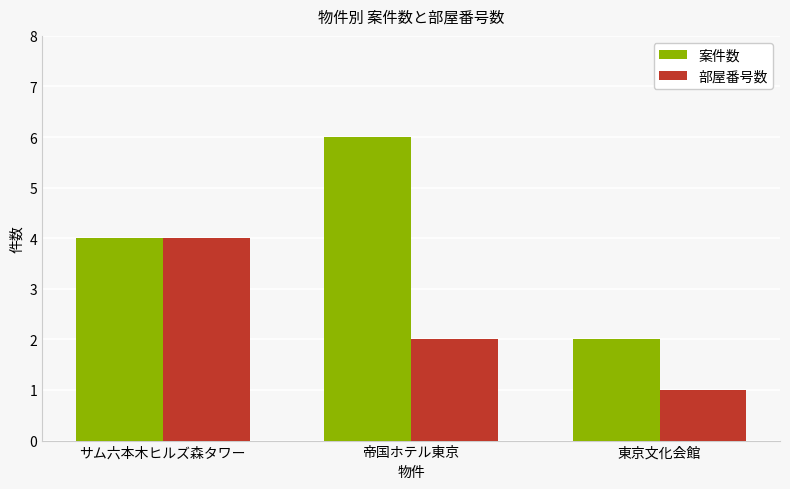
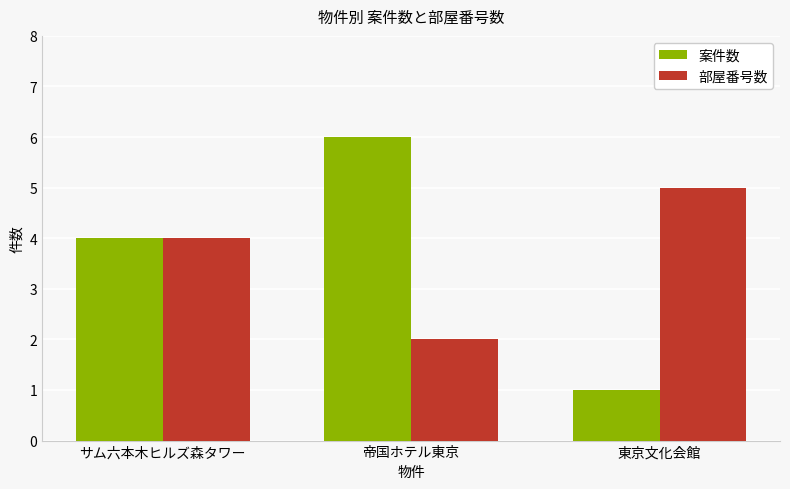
  {
    "案件数": {
      "サム六本木ヒルズ森タワー": 4,
      "帝国ホテル東京": 6,
-     "東京文化会館": 2
+     "東京文化会館": 1
    },
    "部屋番号数": {
      "サム六本木ヒルズ森タワー": 4,
      "帝国ホテル東京": 2,
-     "東京文化会館": 1
+     "東京文化会館": 5
    }
  }
